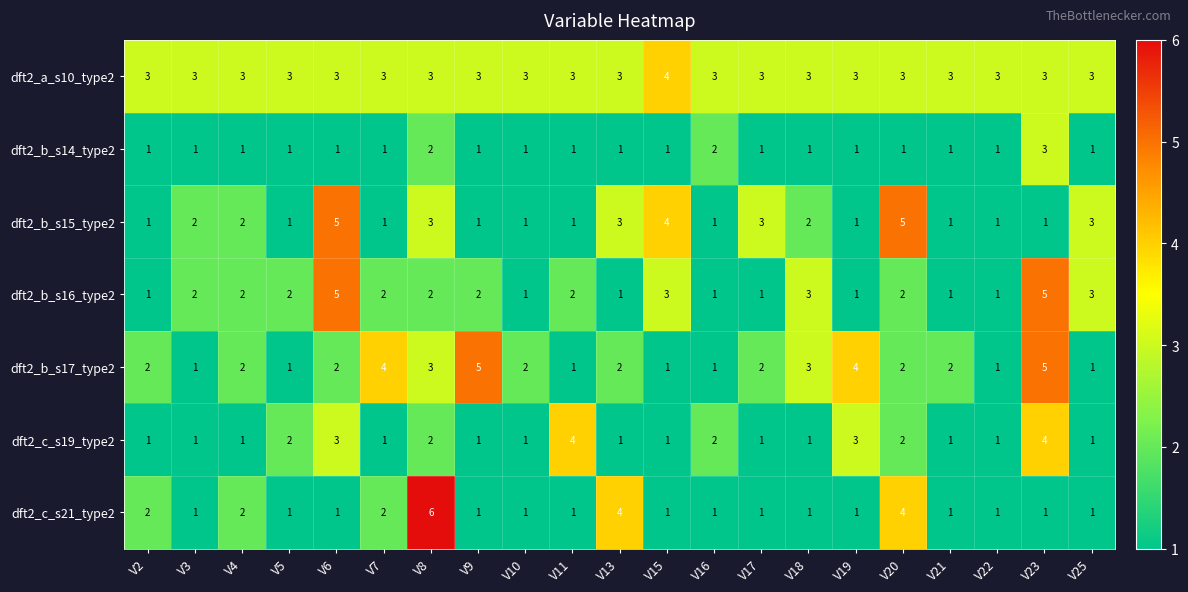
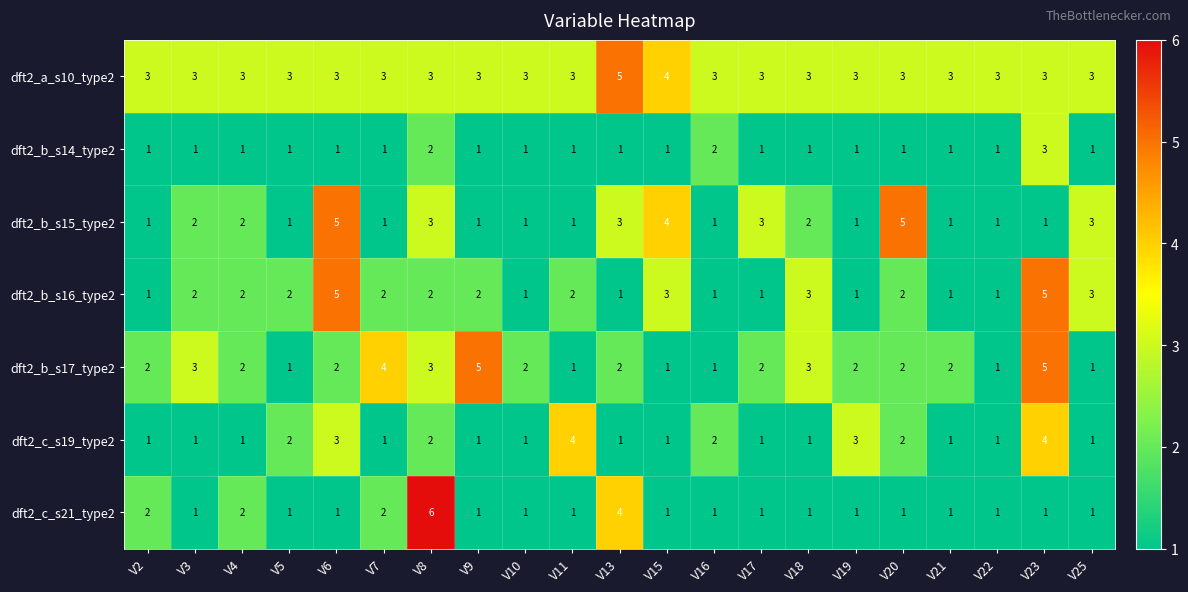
  {
    "dft2_a_s10_type2": {
      "V2": 3,
      "V3": 3,
      "V4": 3,
      "V5": 3,
      "V6": 3,
      "V7": 3,
      "V8": 3,
      "V9": 3,
      "V10": 3,
      "V11": 3,
-     "V13": 3,
+     "V13": 5,
      "V15": 4,
      "V16": 3,
      "V17": 3,
      "V18": 3,
      "V19": 3,
      "V20": 3,
      "V21": 3,
      "V22": 3,
      "V23": 3,
      "V25": 3
    },
    "dft2_b_s14_type2": {
      "V2": 1,
      "V3": 1,
      "V4": 1,
      "V5": 1,
      "V6": 1,
      "V7": 1,
      "V8": 2,
      "V9": 1,
      "V10": 1,
      "V11": 1,
      "V13": 1,
      "V15": 1,
      "V16": 2,
      "V17": 1,
      "V18": 1,
      "V19": 1,
      "V20": 1,
      "V21": 1,
      "V22": 1,
      "V23": 3,
      "V25": 1
    },
    "dft2_b_s15_type2": {
      "V2": 1,
      "V3": 2,
      "V4": 2,
      "V5": 1,
      "V6": 5,
      "V7": 1,
      "V8": 3,
      "V9": 1,
      "V10": 1,
      "V11": 1,
      "V13": 3,
      "V15": 4,
      "V16": 1,
      "V17": 3,
      "V18": 2,
      "V19": 1,
      "V20": 5,
      "V21": 1,
      "V22": 1,
      "V23": 1,
      "V25": 3
    },
    "dft2_b_s16_type2": {
      "V2": 1,
      "V3": 2,
      "V4": 2,
      "V5": 2,
      "V6": 5,
      "V7": 2,
      "V8": 2,
      "V9": 2,
      "V10": 1,
      "V11": 2,
      "V13": 1,
      "V15": 3,
      "V16": 1,
      "V17": 1,
      "V18": 3,
      "V19": 1,
      "V20": 2,
      "V21": 1,
      "V22": 1,
      "V23": 5,
      "V25": 3
    },
    "dft2_b_s17_type2": {
      "V2": 2,
-     "V3": 1,
+     "V3": 3,
      "V4": 2,
      "V5": 1,
      "V6": 2,
      "V7": 4,
      "V8": 3,
      "V9": 5,
      "V10": 2,
      "V11": 1,
      "V13": 2,
      "V15": 1,
      "V16": 1,
      "V17": 2,
      "V18": 3,
-     "V19": 4,
+     "V19": 2,
      "V20": 2,
      "V21": 2,
      "V22": 1,
      "V23": 5,
      "V25": 1
    },
    "dft2_c_s19_type2": {
      "V2": 1,
      "V3": 1,
      "V4": 1,
      "V5": 2,
      "V6": 3,
      "V7": 1,
      "V8": 2,
      "V9": 1,
      "V10": 1,
      "V11": 4,
      "V13": 1,
      "V15": 1,
      "V16": 2,
      "V17": 1,
      "V18": 1,
      "V19": 3,
      "V20": 2,
      "V21": 1,
      "V22": 1,
      "V23": 4,
      "V25": 1
    },
    "dft2_c_s21_type2": {
      "V2": 2,
      "V3": 1,
      "V4": 2,
      "V5": 1,
      "V6": 1,
      "V7": 2,
      "V8": 6,
      "V9": 1,
      "V10": 1,
      "V11": 1,
      "V13": 4,
      "V15": 1,
      "V16": 1,
      "V17": 1,
      "V18": 1,
      "V19": 1,
-     "V20": 4,
+     "V20": 1,
      "V21": 1,
      "V22": 1,
      "V23": 1,
      "V25": 1
    }
  }
